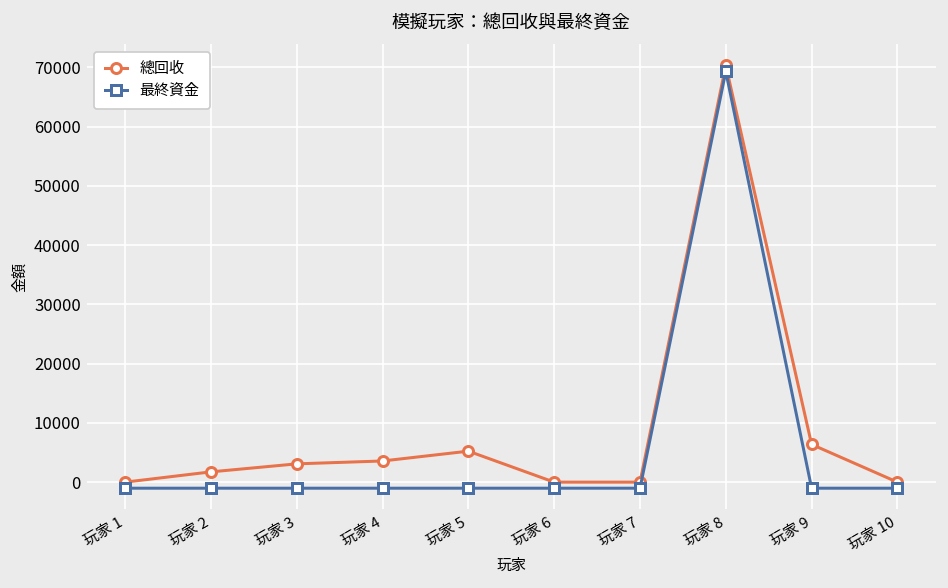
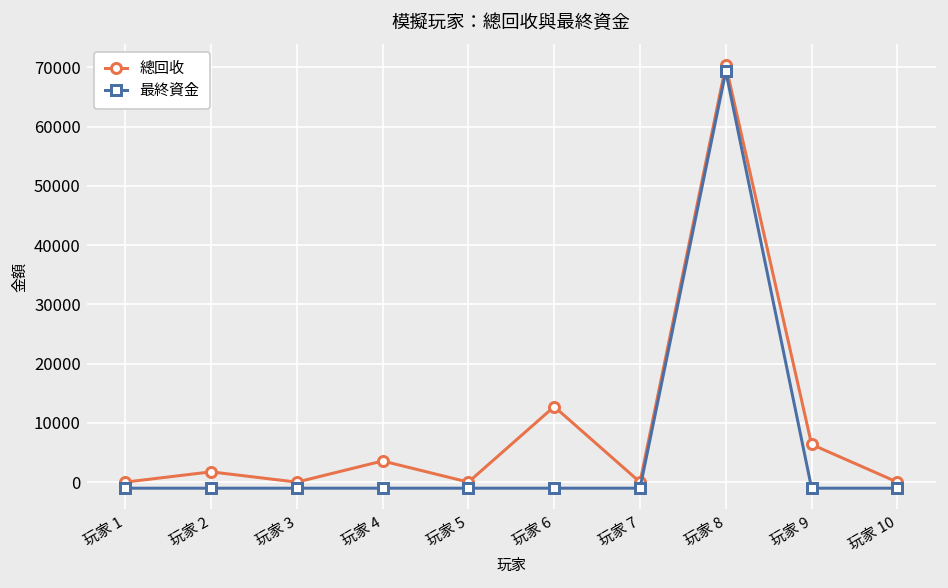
  {
    "總回收": {
      "玩家 1": 0,
      "玩家 2": 2000,
-     "玩家 3": 3000,
+     "玩家 3": 0,
      "玩家 4": 4000,
-     "玩家 5": 5000,
-     "玩家 6": 0,
+     "玩家 5": 0,
+     "玩家 6": 13000,
      "玩家 7": 0,
      "玩家 8": 70000,
      "玩家 9": 6000,
      "玩家 10": 0
    },
    "最終資金": {
      "玩家 1": -1000,
      "玩家 2": -1000,
      "玩家 3": -1000,
      "玩家 4": -1000,
      "玩家 5": -1000,
      "玩家 6": -1000,
      "玩家 7": -1000,
      "玩家 8": 69000,
      "玩家 9": -1000,
      "玩家 10": -1000
    }
  }
